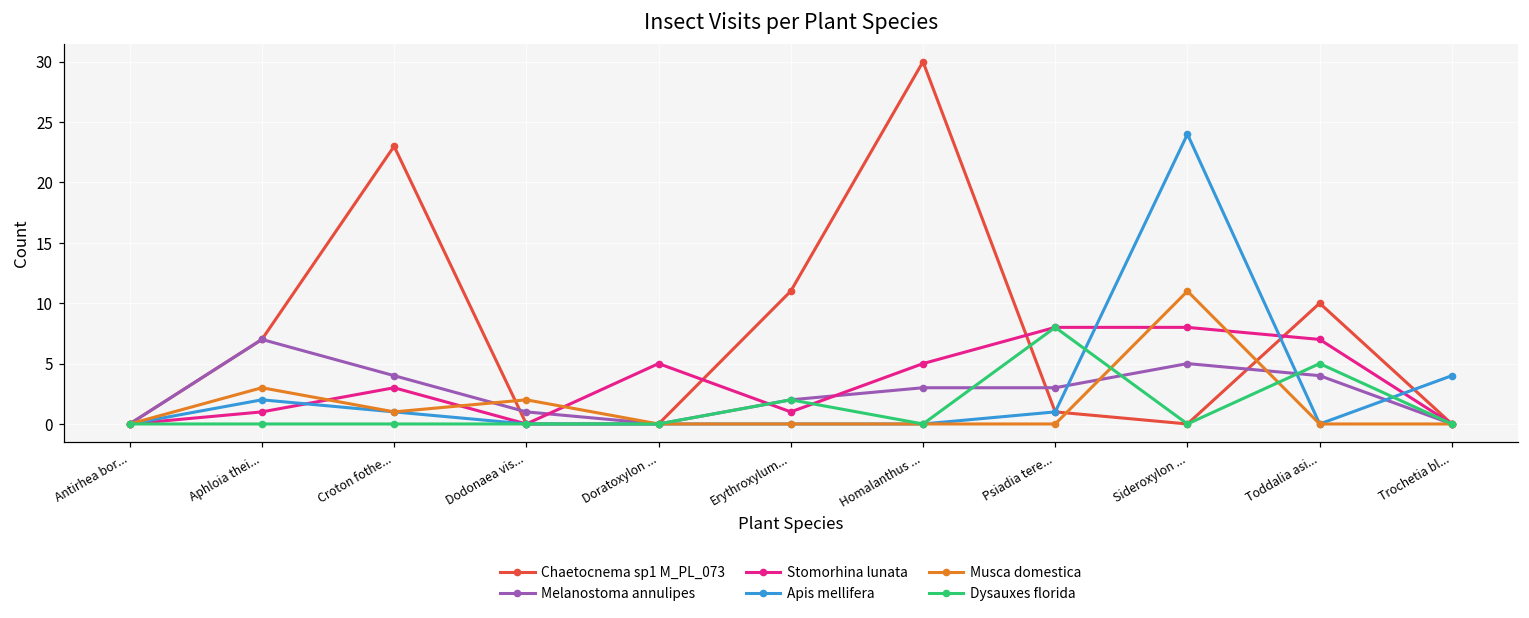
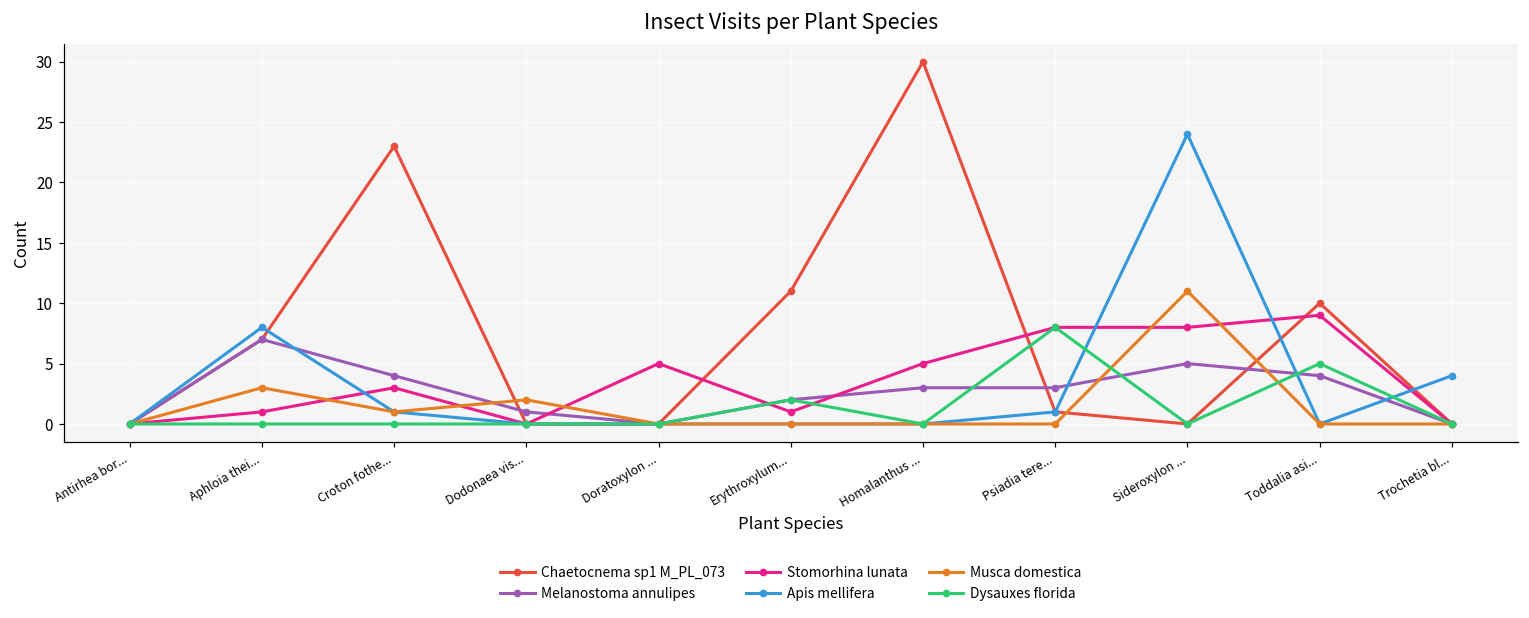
  {
    "Melanostoma annulipes": {
      "Croton fothe...": 4,
      "Dodonaea vis...": 1,
      "Homalanthus ...": 3,
      "Psiadia tere...": 3,
      "Sideroxylon ...": 5,
      "Toddalia asi...": 4
    },
    "Stomorhina lunata": {
      "Aphloia thei...": 1,
      "Croton fothe...": 3,
      "Doratoxylon ...": 5,
      "Erythroxylum...": 1,
      "Homalanthus ...": 5,
      "Sideroxylon ...": 8,
-     "Toddalia asi...": 7
+     "Toddalia asi...": 9
    },
    "Apis mellifera": {
-     "Aphloia thei...": 2,
+     "Aphloia thei...": 8,
      "Sideroxylon ...": 24,
      "Trochetia bl...": 4
    },
    "Dysauxes florida": {
      "Aphloia thei...": 0,
      "Croton fothe...": 0,
      "Toddalia asi...": 5
    }
  }
